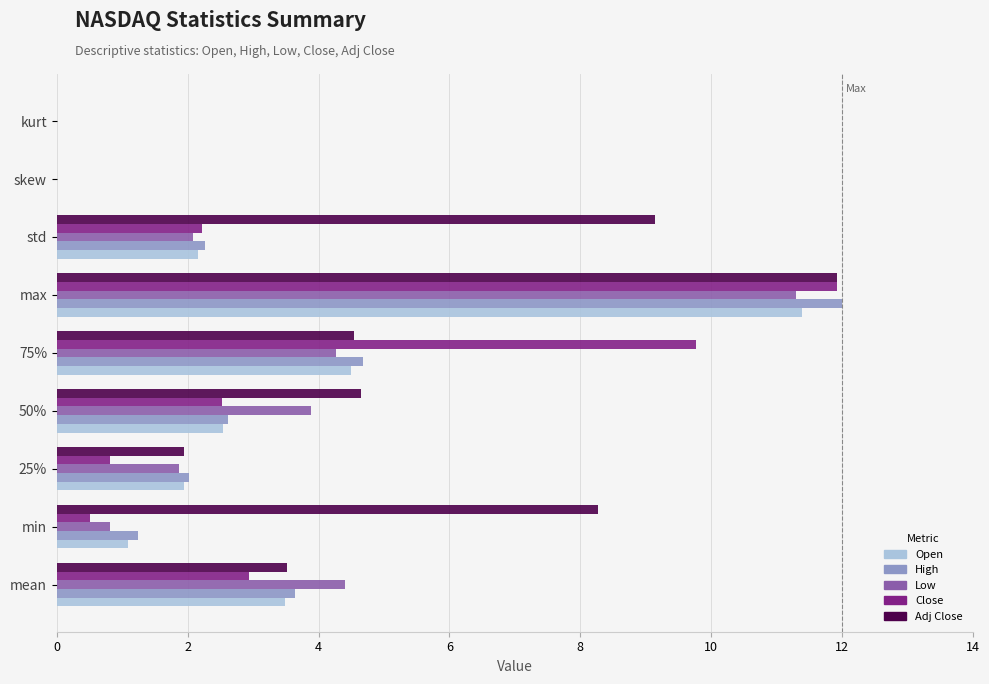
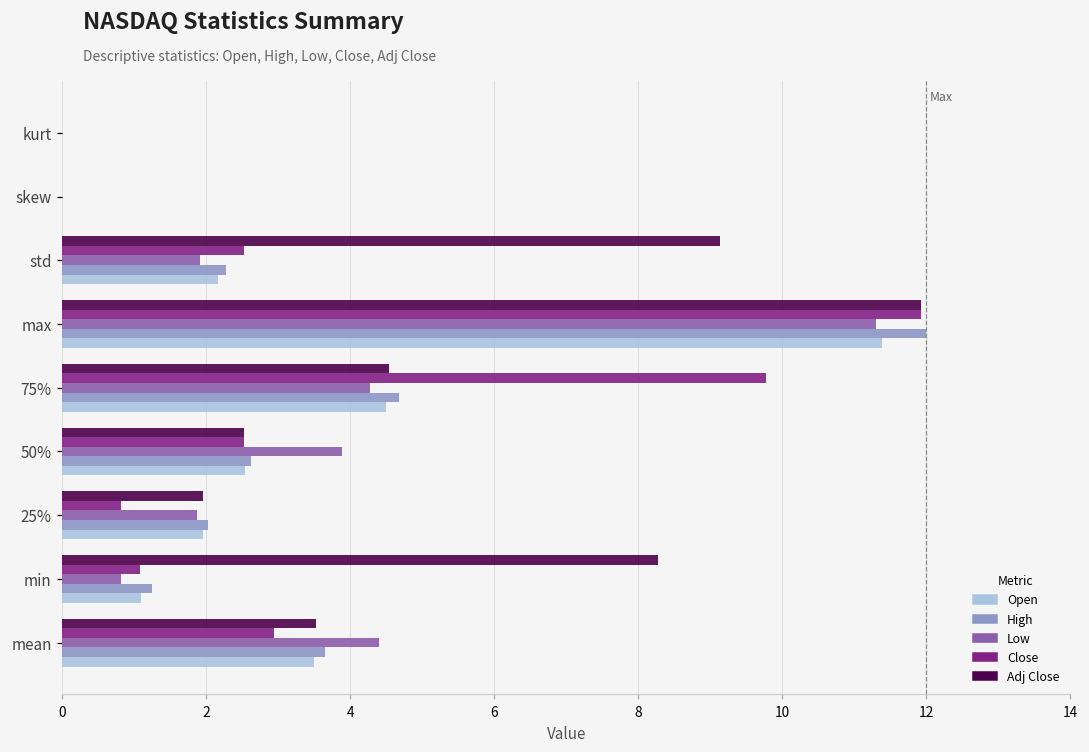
  {
    "Low": {
-     "std": 2.1,
+     "std": 1.9,
      "max": 11.3,
      "75%": 4.3,
      "50%": 3.9,
      "25%": 1.9,
      "min": 0.8,
      "mean": 4.4
    },
    "Close": {
-     "std": 2.2,
+     "std": 2.5,
      "max": 11.9,
      "75%": 9.8,
      "50%": 2.5,
      "25%": 0.8,
-     "min": 0.5,
+     "min": 1.1,
      "mean": 2.9
    },
    "Adj Close": {
      "std": 9.1,
      "max": 11.9,
      "75%": 4.5,
-     "50%": 4.6,
+     "50%": 2.5,
      "25%": 2.0,
      "min": 8.3,
      "mean": 3.5
    }
  }
